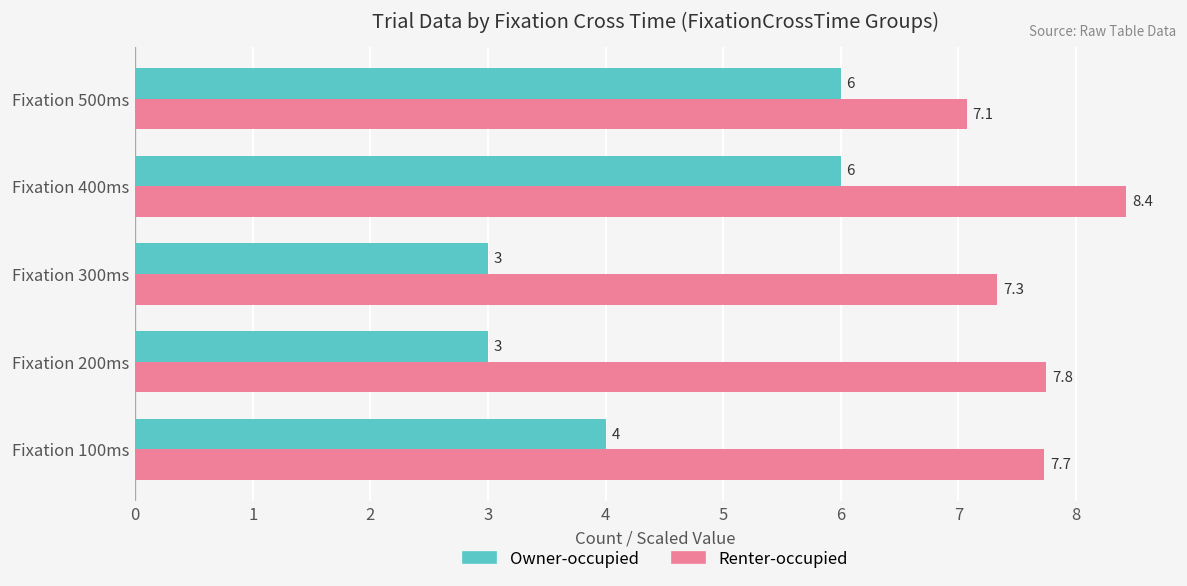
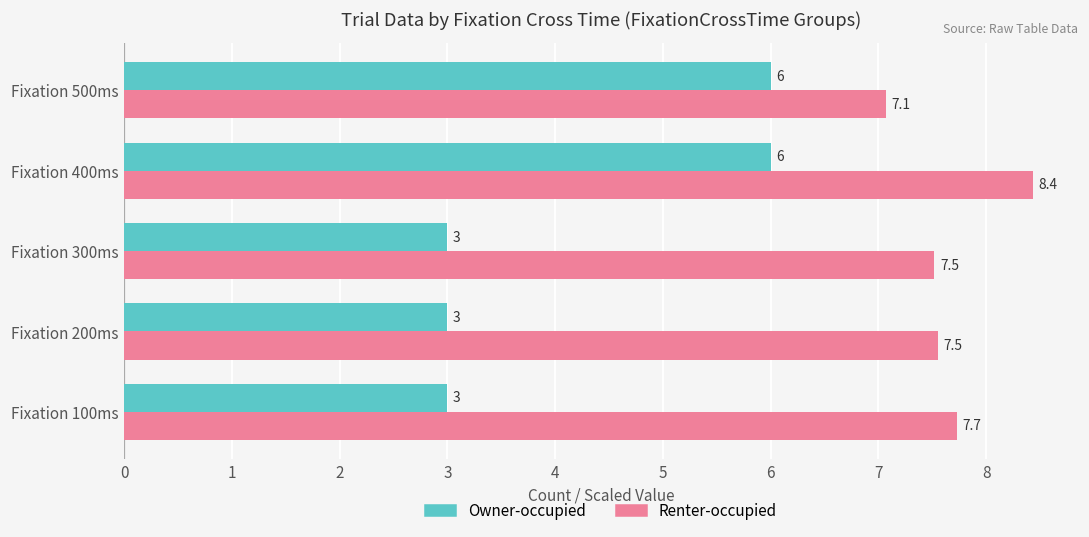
  {
    "Owner-occupied": {
      "Fixation 500ms": 6,
      "Fixation 400ms": 6,
      "Fixation 300ms": 3,
      "Fixation 200ms": 3,
-     "Fixation 100ms": 4
+     "Fixation 100ms": 3
    },
    "Renter-occupied": {
      "Fixation 500ms": 7.1,
      "Fixation 400ms": 8.4,
-     "Fixation 300ms": 7.3,
-     "Fixation 200ms": 7.8,
+     "Fixation 300ms": 7.5,
+     "Fixation 200ms": 7.5,
      "Fixation 100ms": 7.7
    }
  }
